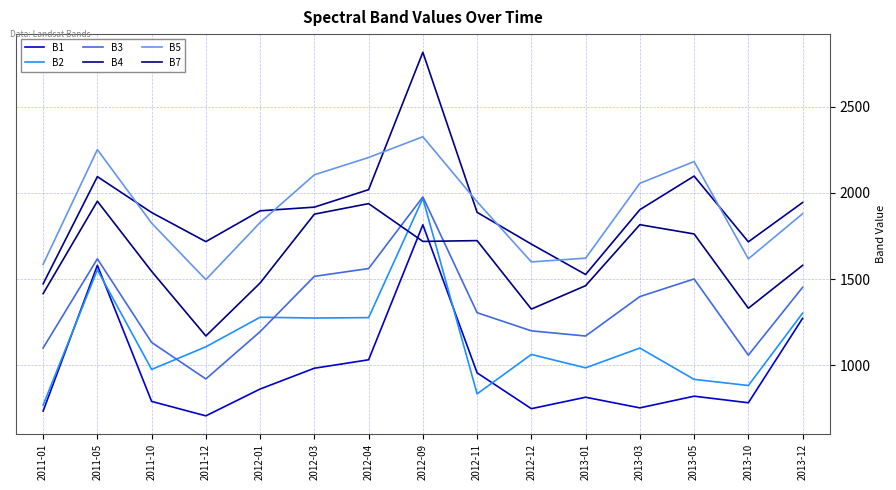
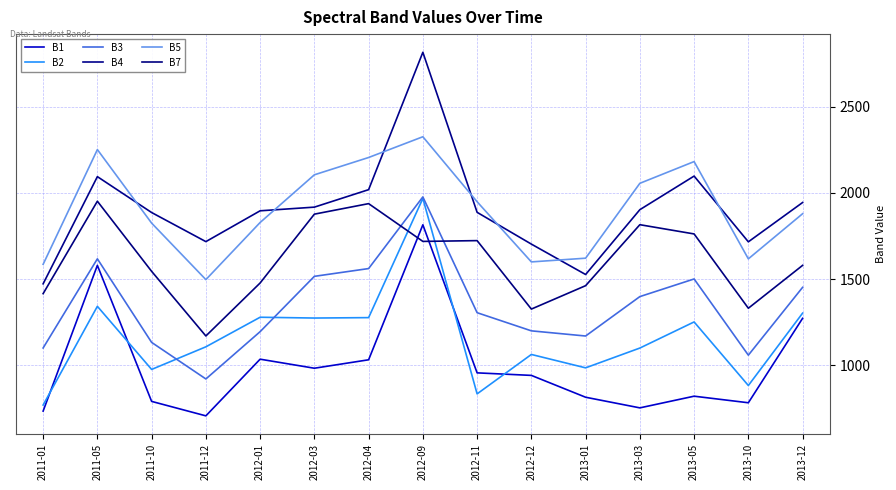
  {
    "B1": {
      "2011-01": 740,
      "2011-05": 1580,
      "2011-10": 790,
      "2011-12": 710,
-     "2012-01": 860,
+     "2012-01": 1040,
      "2012-03": 980,
      "2012-04": 1030,
      "2012-09": 1820,
      "2012-11": 960,
-     "2012-12": 750,
+     "2012-12": 940,
      "2013-01": 820,
      "2013-03": 750,
      "2013-05": 820,
      "2013-10": 780,
      "2013-12": 1270
    },
    "B2": {
      "2011-01": 770,
-     "2011-05": 1550,
+     "2011-05": 1340,
      "2011-10": 980,
      "2011-12": 1110,
      "2012-01": 1280,
      "2012-03": 1270,
      "2012-04": 1280,
      "2012-11": 830,
      "2012-12": 1060,
      "2013-01": 990,
      "2013-03": 1100,
-     "2013-05": 920,
+     "2013-05": 1250,
      "2013-10": 880,
      "2013-12": 1300
    }
  }
